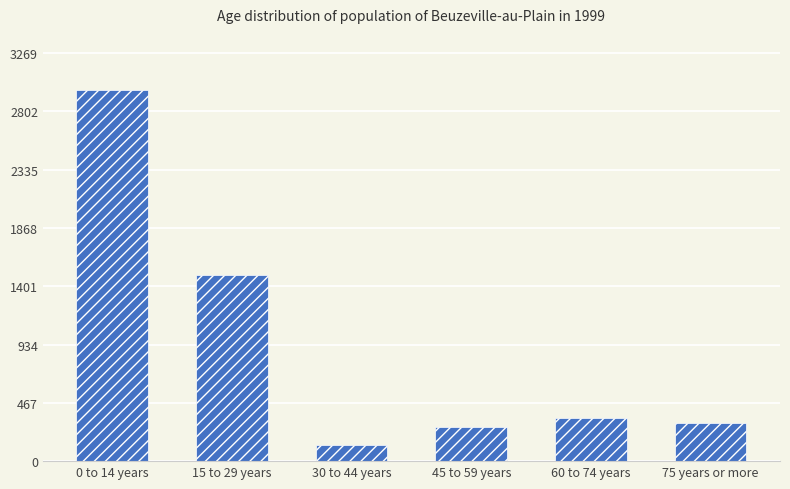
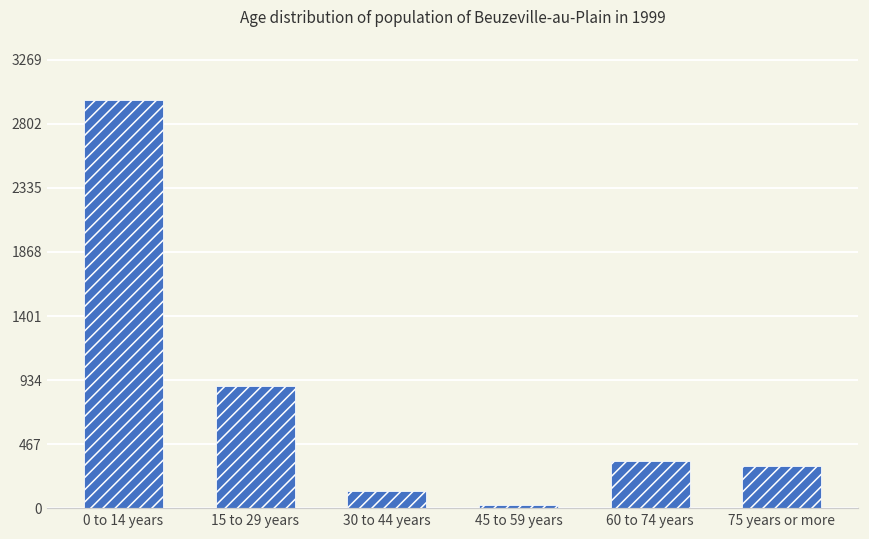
  {
    "0 to 14 years": 2980,
-   "15 to 29 years": 1490,
+   "15 to 29 years": 890,
    "30 to 44 years": 130,
-   "45 to 59 years": 280,
+   "45 to 59 years": 20,
    "60 to 74 years": 350,
    "75 years or more": 310
  }
